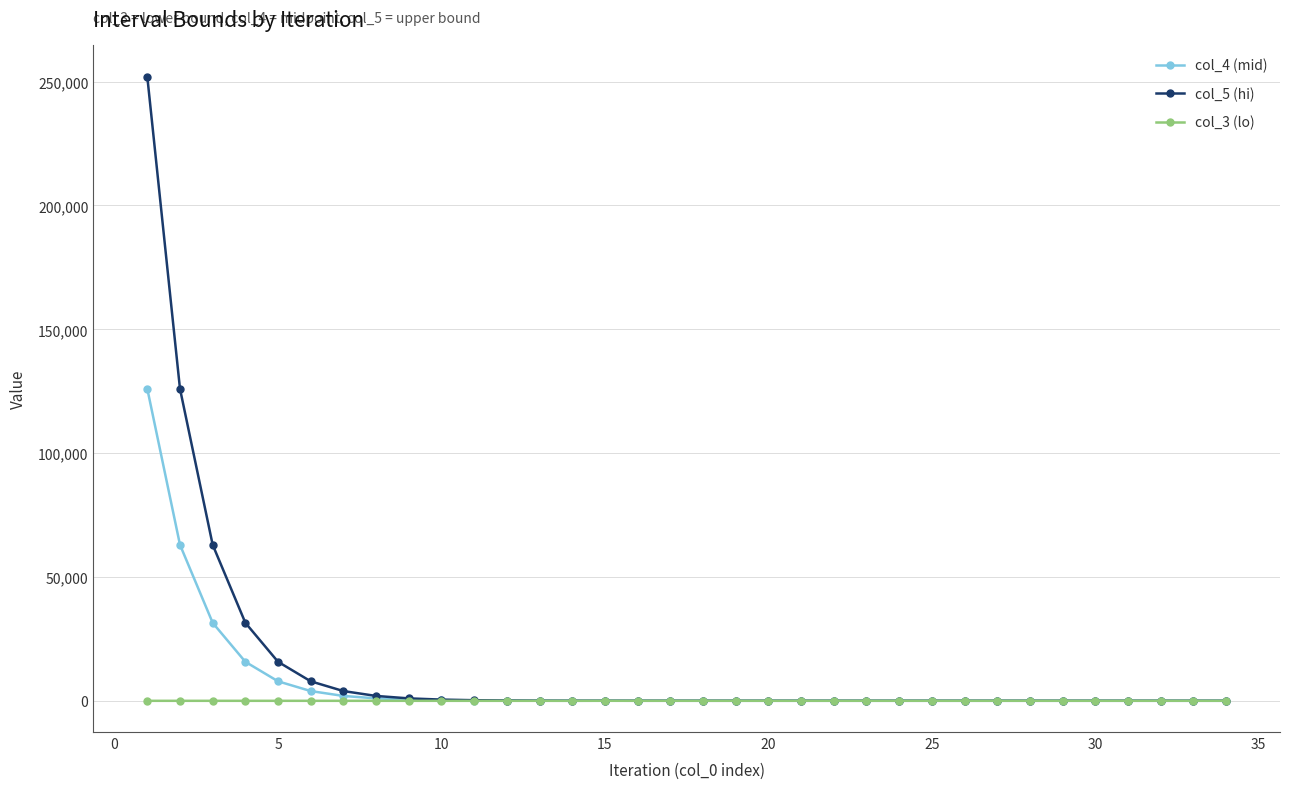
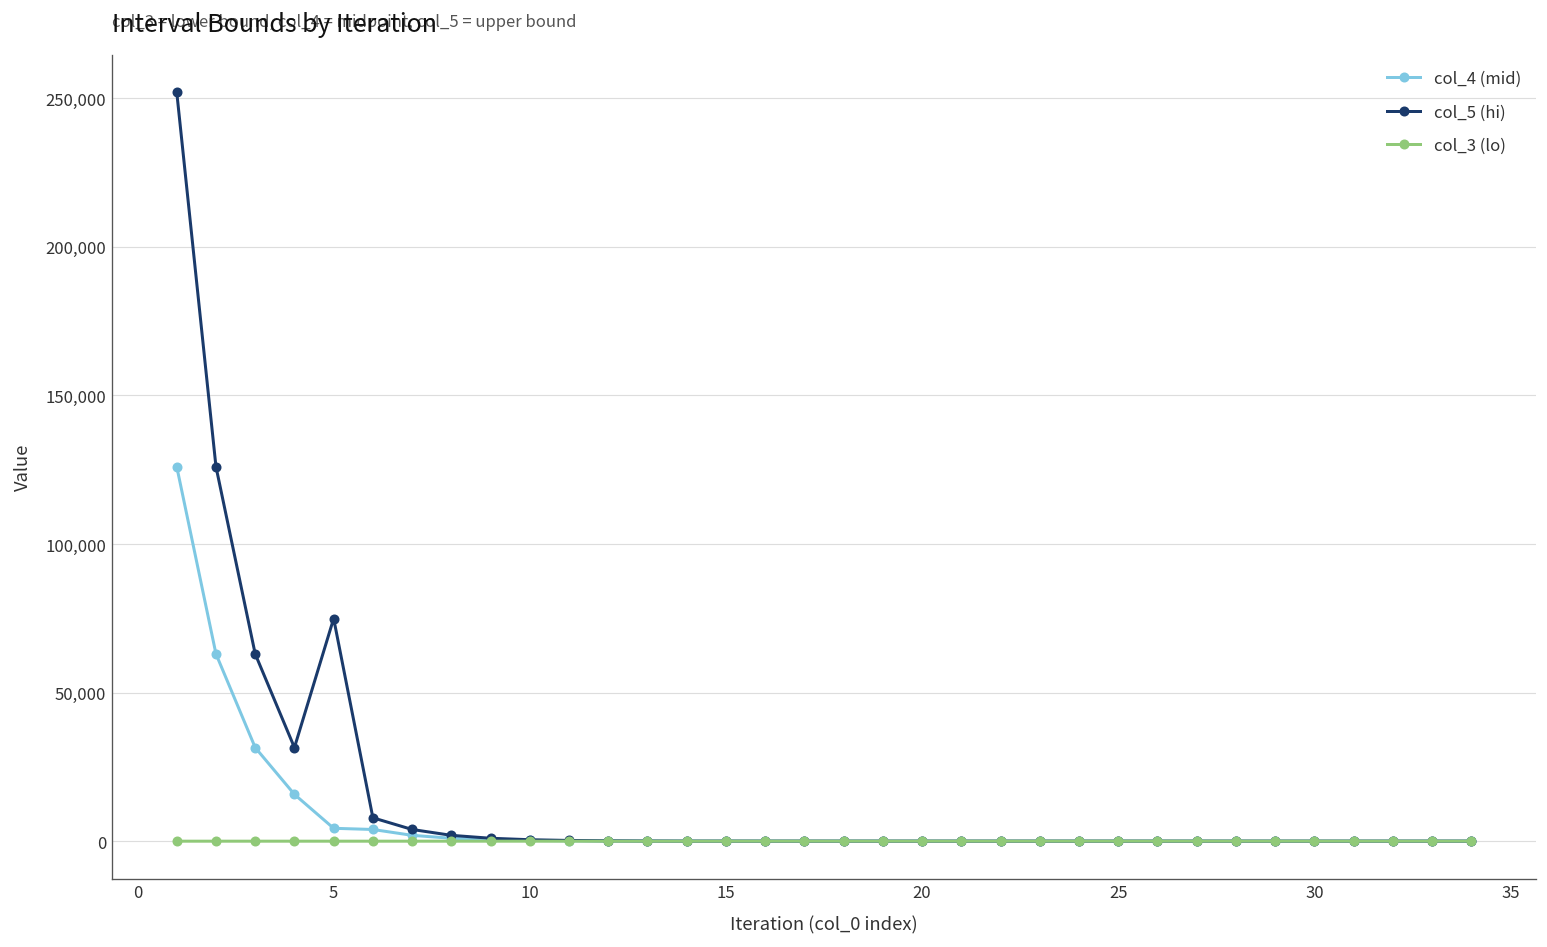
  {
    "col_4 (mid)": {
-     "5": "8,000"
+     "5": "4,000"
    },
    "col_5 (hi)": {
-     "5": "16,000"
+     "5": "75,000"
    },
    "col_3 (lo)": {
      "5": "0"
    }
  }
